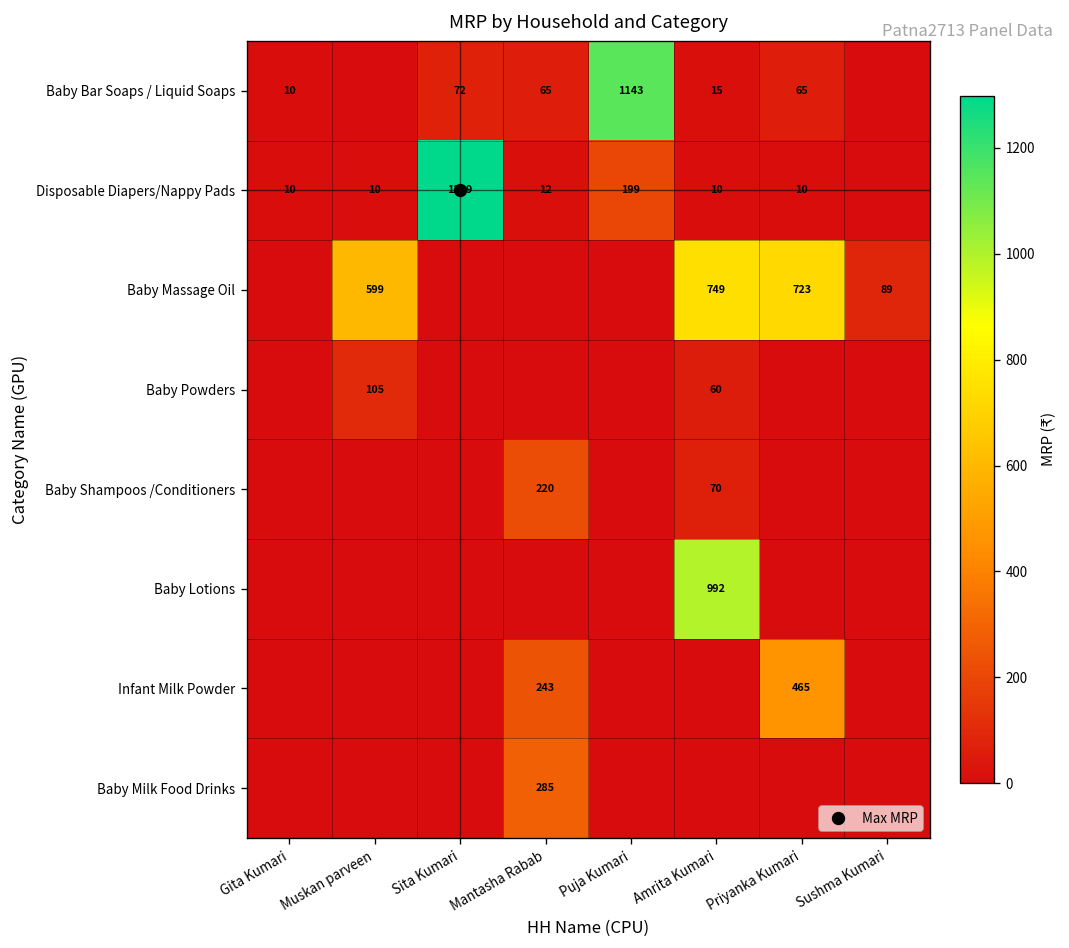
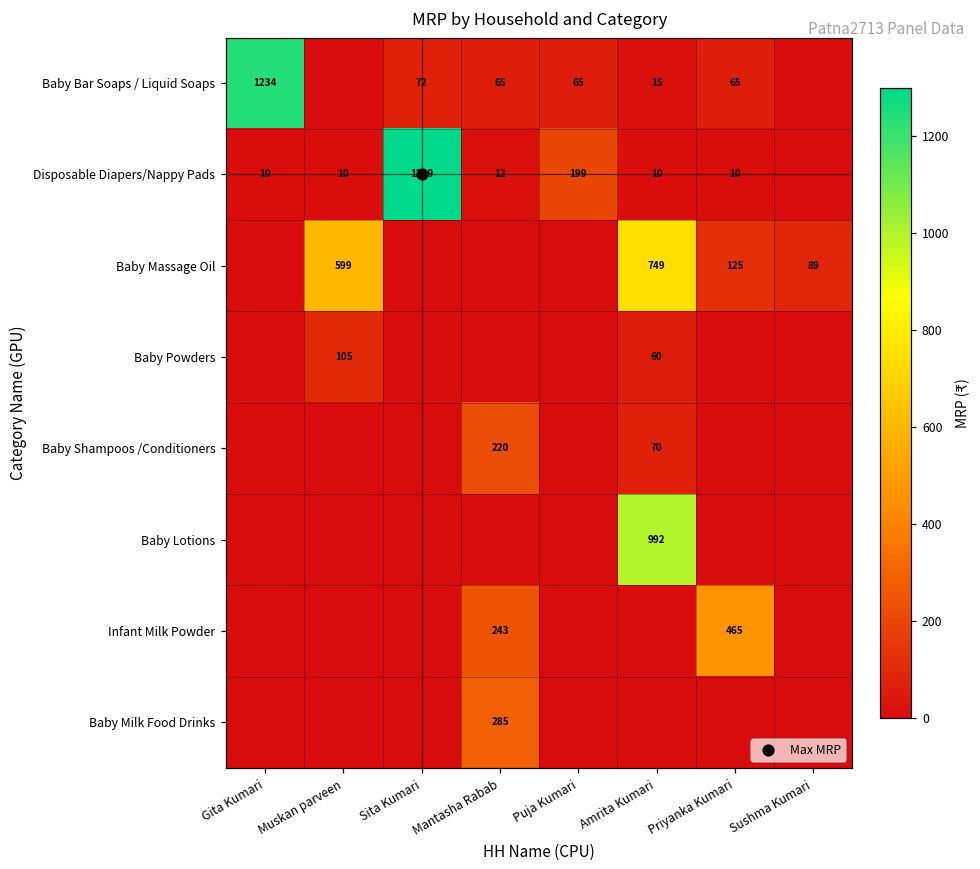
  {
    "Baby Bar Soaps / Liquid Soaps": {
-     "Gita Kumari": 10,
+     "Gita Kumari": 1234,
      "Sita Kumari": 72,
      "Mantasha Rabab": 65,
-     "Puja Kumari": 1143,
+     "Puja Kumari": 65,
      "Amrita Kumari": 15,
      "Priyanka Kumari": 65
    },
    "Disposable Diapers/Nappy Pads": {
      "Gita Kumari": 10,
      "Muskan parveen": 10,
      "Mantasha Rabab": 12,
      "Puja Kumari": 199,
      "Amrita Kumari": 10,
      "Priyanka Kumari": 10
    },
    "Baby Massage Oil": {
      "Muskan parveen": 599,
      "Amrita Kumari": 749,
-     "Priyanka Kumari": 723,
+     "Priyanka Kumari": 125,
      "Sushma Kumari": 89
    },
    "Baby Powders": {
      "Muskan parveen": 105,
      "Amrita Kumari": 60
    },
    "Baby Shampoos /Conditioners": {
      "Mantasha Rabab": 220,
      "Amrita Kumari": 70
    },
    "Baby Lotions": {
      "Amrita Kumari": 992
    },
    "Infant Milk Powder": {
      "Mantasha Rabab": 243,
      "Priyanka Kumari": 465
    },
    "Baby Milk Food Drinks": {
      "Mantasha Rabab": 285
    }
  }
